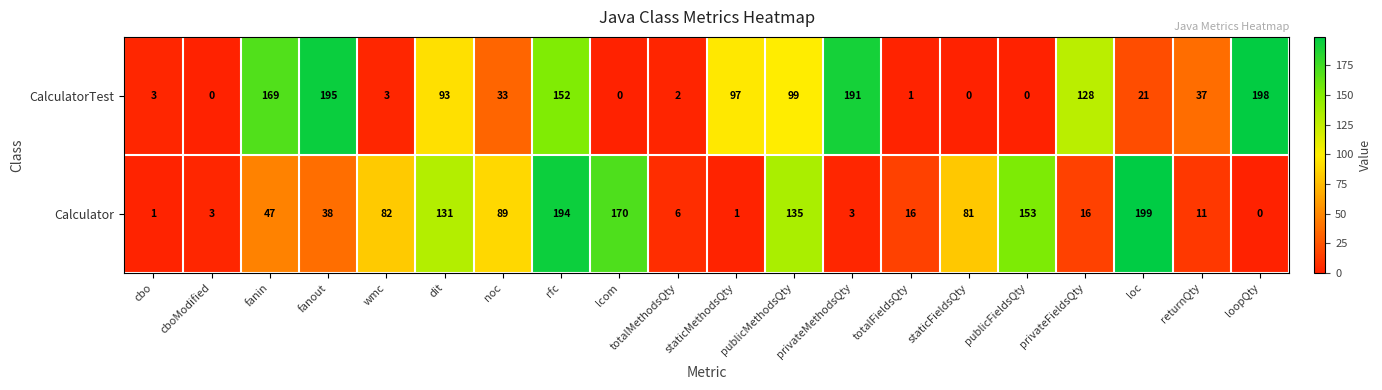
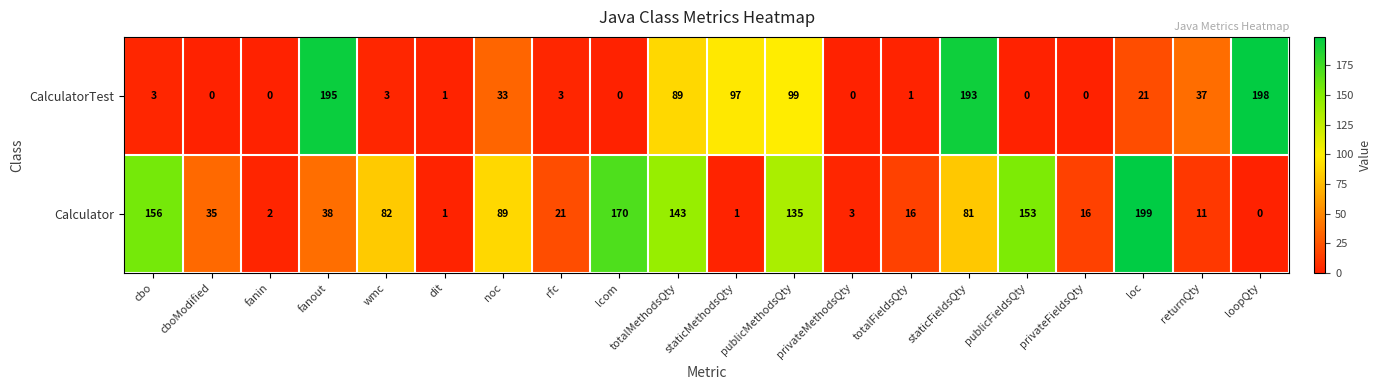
  {
    "CalculatorTest": {
      "cbo": 3,
      "cboModified": 0,
-     "fanin": 169,
+     "fanin": 0,
      "fanout": 195,
      "wmc": 3,
-     "dit": 93,
+     "dit": 1,
      "noc": 33,
-     "rfc": 152,
+     "rfc": 3,
      "lcom": 0,
-     "totalMethodsQty": 2,
+     "totalMethodsQty": 89,
      "staticMethodsQty": 97,
      "publicMethodsQty": 99,
-     "privateMethodsQty": 191,
+     "privateMethodsQty": 0,
      "totalFieldsQty": 1,
-     "staticFieldsQty": 0,
+     "staticFieldsQty": 193,
      "publicFieldsQty": 0,
-     "privateFieldsQty": 128,
+     "privateFieldsQty": 0,
      "loc": 21,
      "returnQty": 37,
      "loopQty": 198
    },
    "Calculator": {
-     "cbo": 1,
-     "cboModified": 3,
-     "fanin": 47,
+     "cbo": 156,
+     "cboModified": 35,
+     "fanin": 2,
      "fanout": 38,
      "wmc": 82,
-     "dit": 131,
+     "dit": 1,
      "noc": 89,
-     "rfc": 194,
+     "rfc": 21,
      "lcom": 170,
-     "totalMethodsQty": 6,
+     "totalMethodsQty": 143,
      "staticMethodsQty": 1,
      "publicMethodsQty": 135,
      "privateMethodsQty": 3,
      "totalFieldsQty": 16,
      "staticFieldsQty": 81,
      "publicFieldsQty": 153,
      "privateFieldsQty": 16,
      "loc": 199,
      "returnQty": 11,
      "loopQty": 0
    }
  }
